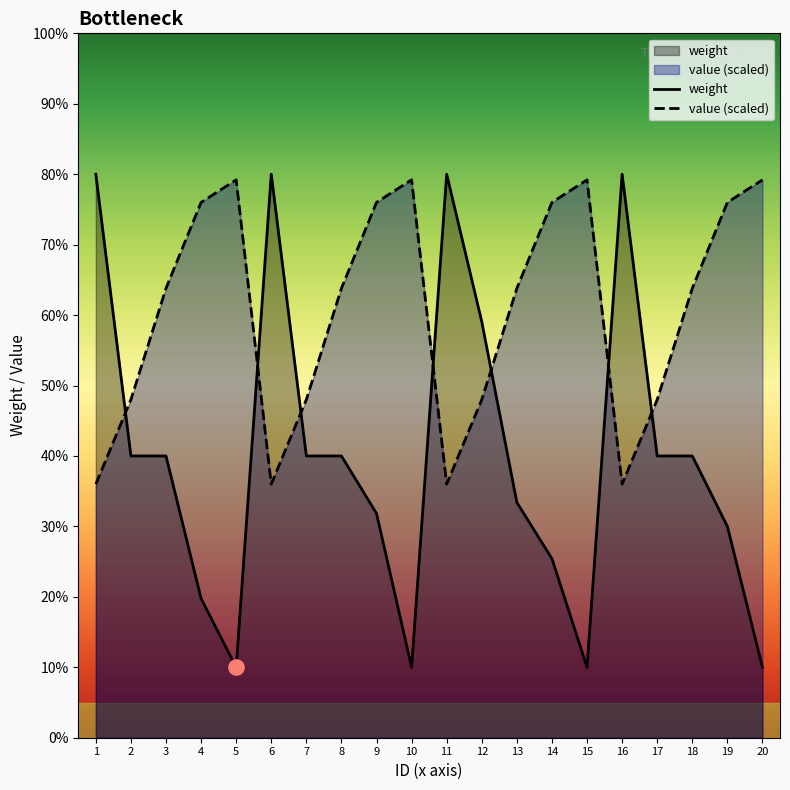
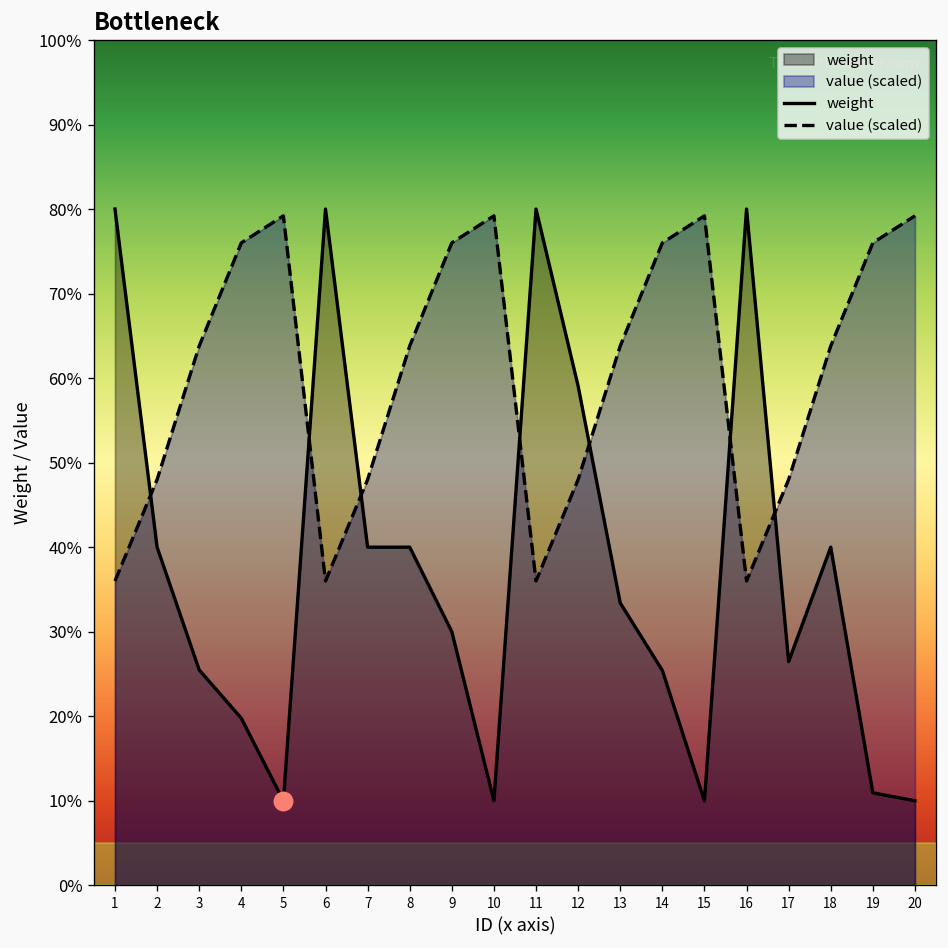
  {
    "weight": {
      "1": "80%",
      "2": "40%",
-     "3": "40%",
+     "3": "25%",
      "4": "20%",
      "6": "80%",
      "7": "40%",
      "8": "40%",
-     "9": "32%",
+     "9": "30%",
      "10": "10%",
      "11": "80%",
      "12": "59%",
      "13": "33%",
      "14": "25%",
      "15": "10%",
      "16": "80%",
-     "17": "40%",
+     "17": "26%",
      "18": "40%",
-     "19": "30%",
+     "19": "11%",
      "20": "10%"
    }
  }
